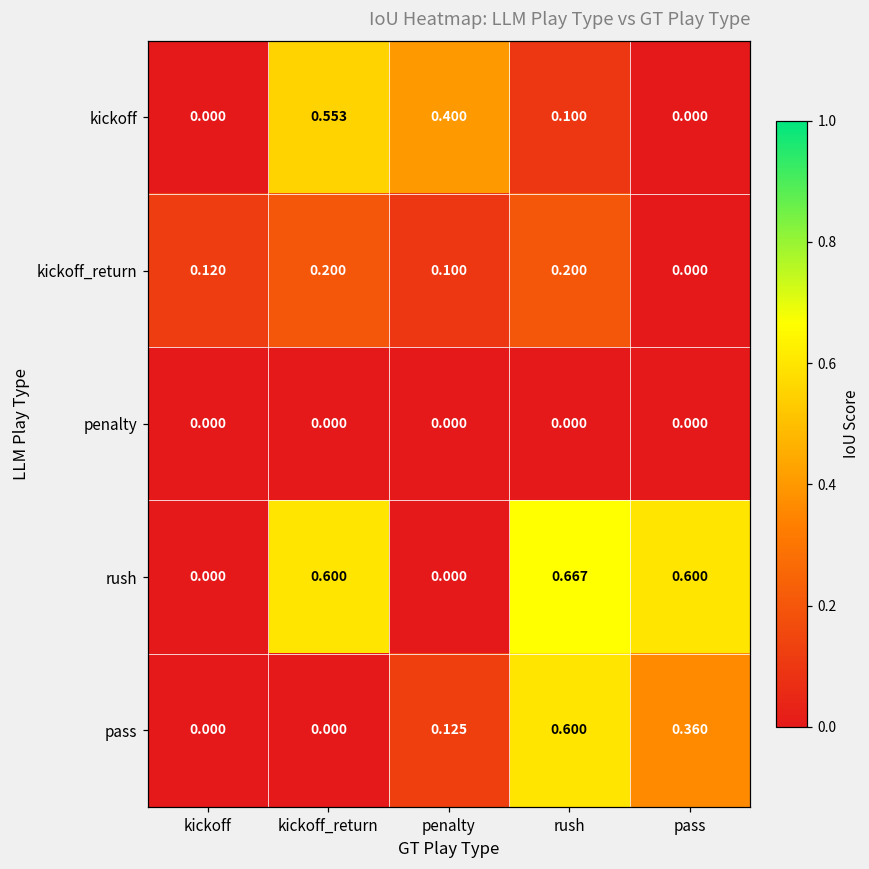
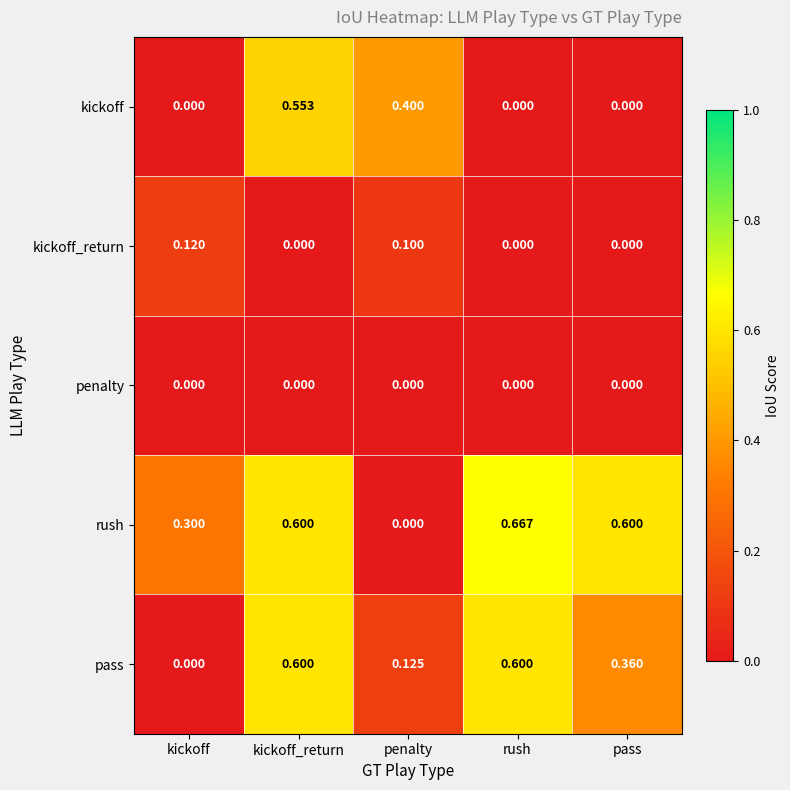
  {
    "kickoff": {
      "kickoff": 0.000,
      "kickoff_return": 0.553,
      "penalty": 0.400,
-     "rush": 0.100,
+     "rush": 0.000,
      "pass": 0.000
    },
    "kickoff_return": {
      "kickoff": 0.120,
-     "kickoff_return": 0.200,
+     "kickoff_return": 0.000,
      "penalty": 0.100,
-     "rush": 0.200,
+     "rush": 0.000,
      "pass": 0.000
    },
    "penalty": {
      "kickoff": 0.000,
      "kickoff_return": 0.000,
      "penalty": 0.000,
      "rush": 0.000,
      "pass": 0.000
    },
    "rush": {
-     "kickoff": 0.000,
+     "kickoff": 0.300,
      "kickoff_return": 0.600,
      "penalty": 0.000,
      "rush": 0.667,
      "pass": 0.600
    },
    "pass": {
      "kickoff": 0.000,
-     "kickoff_return": 0.000,
+     "kickoff_return": 0.600,
      "penalty": 0.125,
      "rush": 0.600,
      "pass": 0.360
    }
  }
